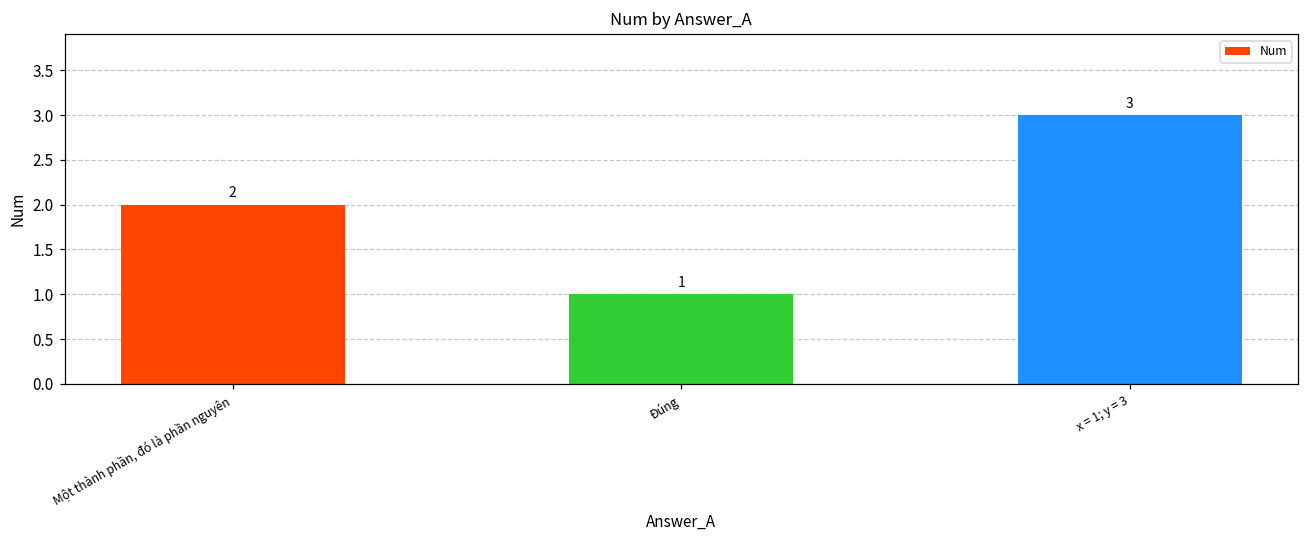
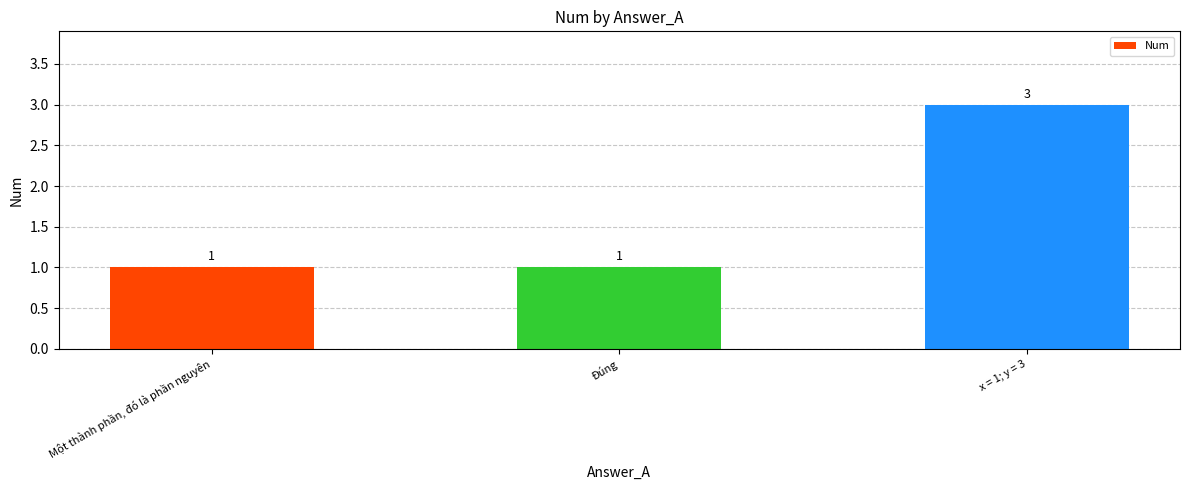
  {
-   "Một thành phần, đó là phần nguyên": 2,
+   "Một thành phần, đó là phần nguyên": 1,
    "Đúng": 1,
    "x = 1; y = 3": 3
  }
